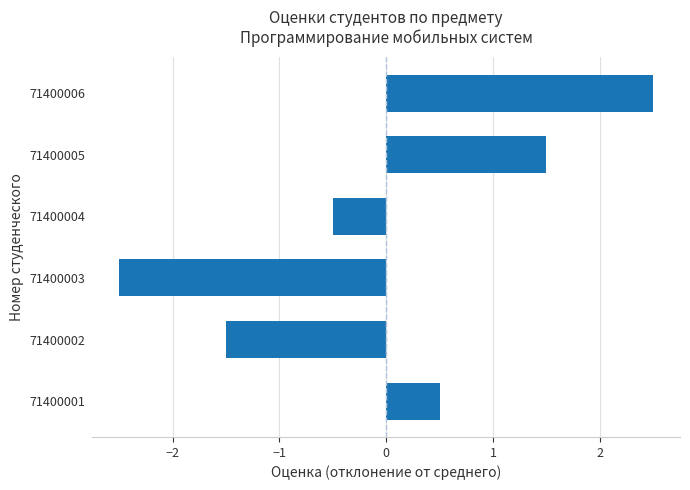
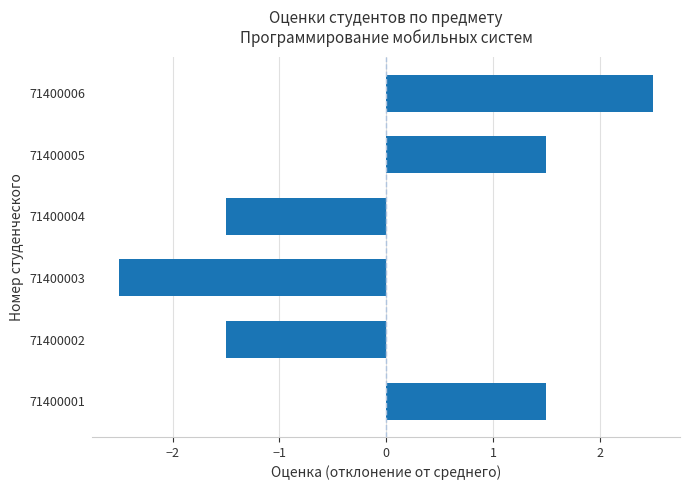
  {
    "71400006": 2.50,
    "71400005": 1.50,
-   "71400004": -0.50,
+   "71400004": -1.50,
    "71400003": -2.50,
    "71400002": -1.50,
-   "71400001": 0.50
+   "71400001": 1.50
  }
